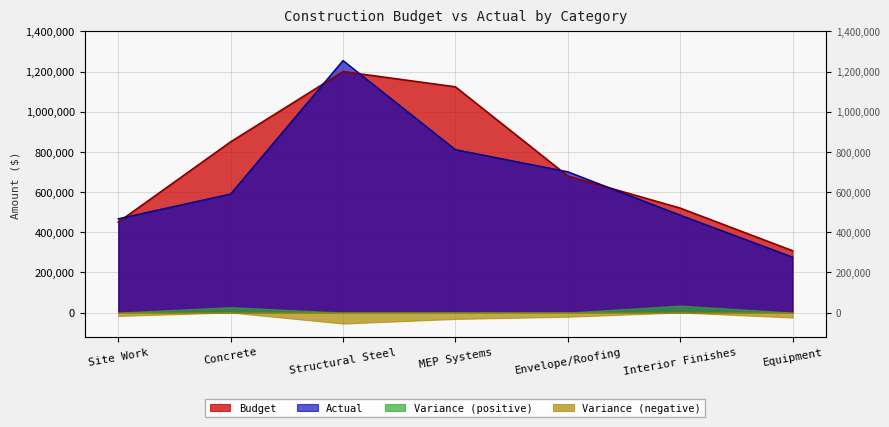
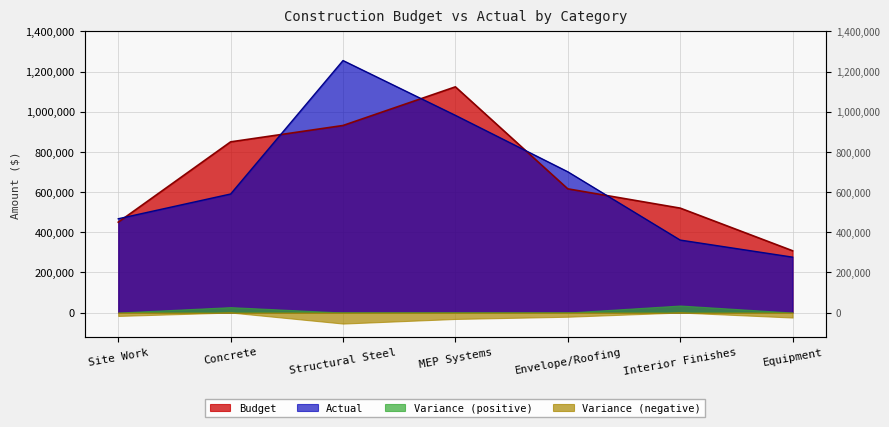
  {
    "Budget": {
      "Site Work": "450,000",
      "Concrete": "850,000",
-     "Structural Steel": "1,200,000",
+     "Structural Steel": "930,000",
      "MEP Systems": "1,120,000",
-     "Envelope/Roofing": "680,000",
+     "Envelope/Roofing": "620,000",
      "Interior Finishes": "520,000",
      "Equipment": "310,000"
    },
    "Actual": {
      "Site Work": "470,000",
      "Concrete": "590,000",
      "Structural Steel": "1,260,000",
-     "MEP Systems": "810,000",
+     "MEP Systems": "980,000",
      "Envelope/Roofing": "700,000",
-     "Interior Finishes": "490,000",
+     "Interior Finishes": "360,000",
      "Equipment": "280,000"
    },
    "Variance (positive)": {
      "Concrete": "30,000",
      "Interior Finishes": "40,000"
    },
    "Variance (negative)": {
      "Concrete": "0",
      "Interior Finishes": "0"
    }
  }
